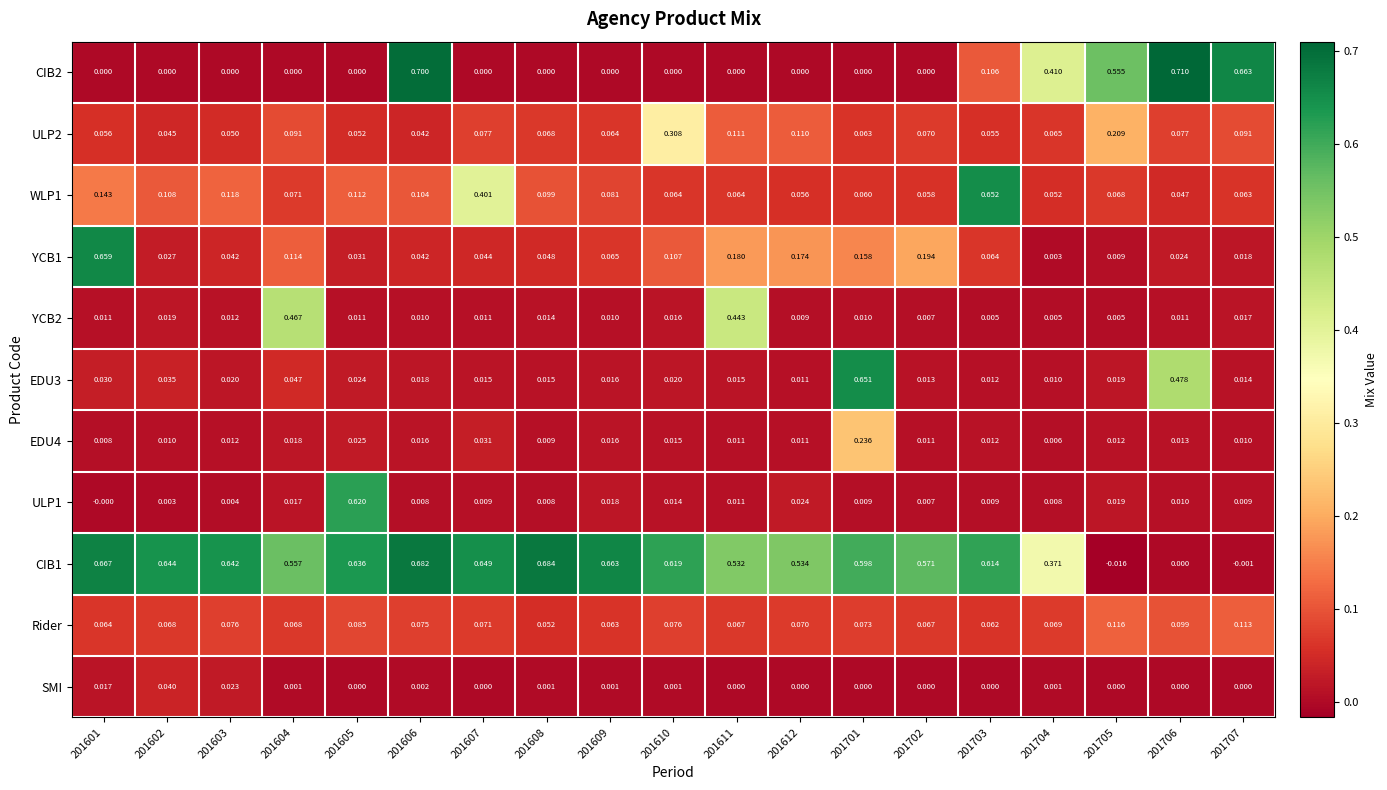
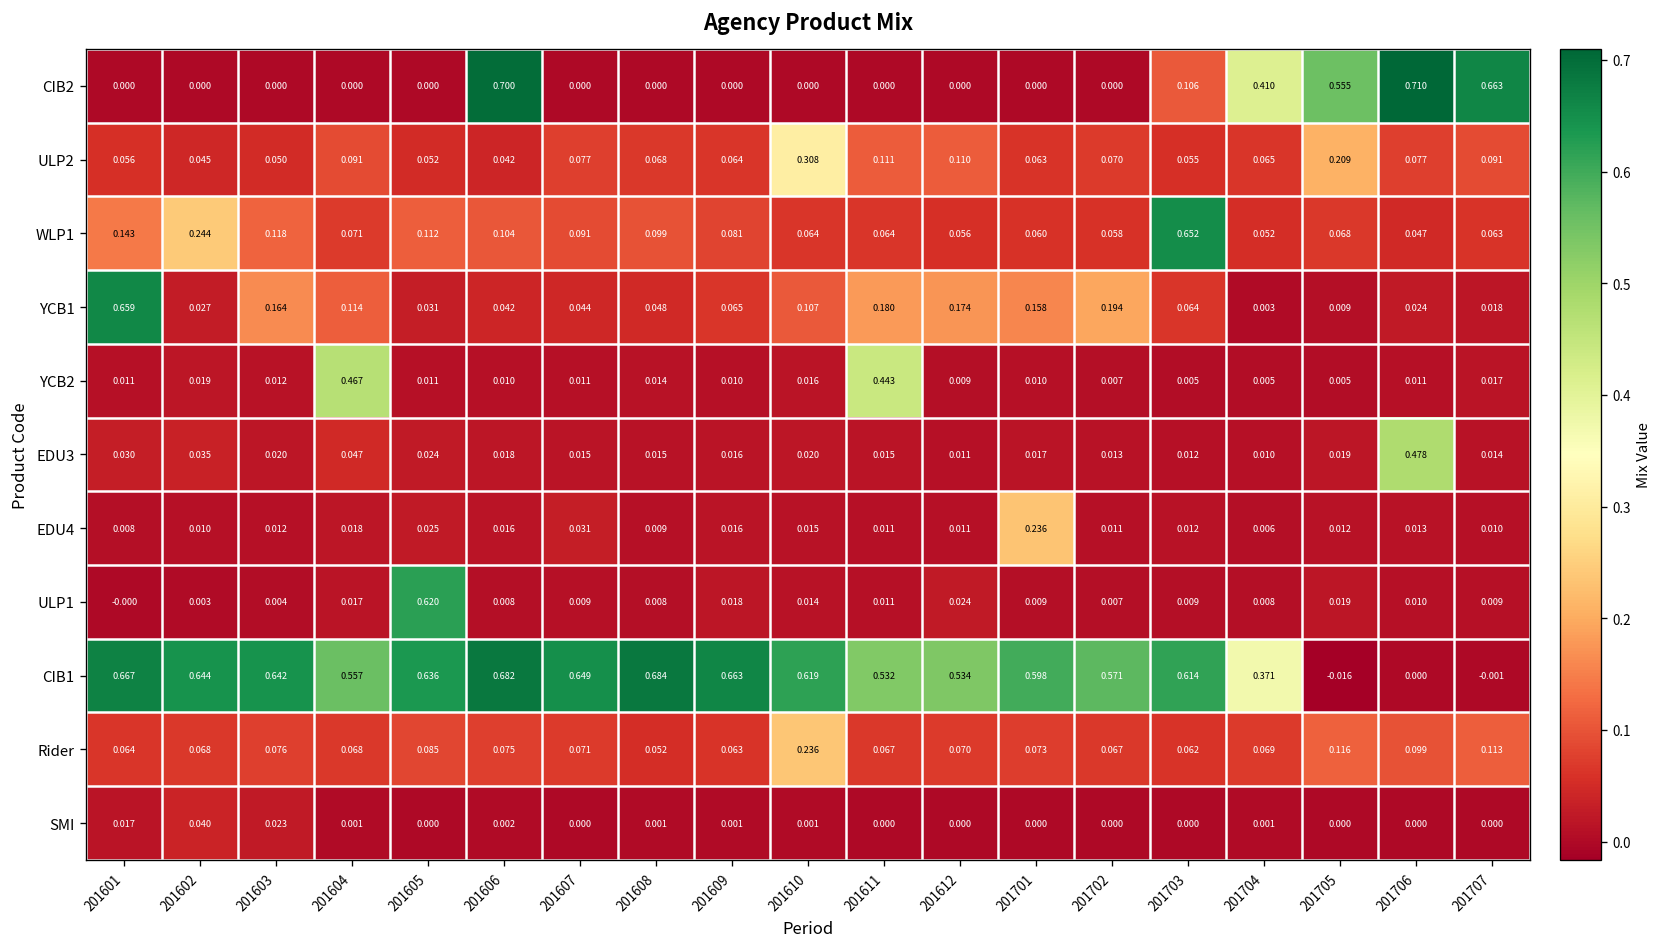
  {
    "WLP1": {
      "201601": 0.143,
-     "201602": 0.108,
+     "201602": 0.244,
      "201603": 0.118,
      "201604": 0.071,
      "201605": 0.112,
      "201606": 0.104,
-     "201607": 0.401,
+     "201607": 0.091,
      "201608": 0.099,
      "201609": 0.081,
      "201610": 0.064,
      "201611": 0.064,
      "201612": 0.056,
      "201701": 0.060,
      "201702": 0.058,
      "201703": 0.652,
      "201704": 0.052,
      "201705": 0.068,
      "201706": 0.047,
      "201707": 0.063
    },
    "YCB1": {
      "201601": 0.659,
      "201602": 0.027,
-     "201603": 0.042,
+     "201603": 0.164,
      "201604": 0.114,
      "201605": 0.031,
      "201606": 0.042,
      "201607": 0.044,
      "201608": 0.048,
      "201609": 0.065,
      "201610": 0.107,
      "201611": 0.180,
      "201612": 0.174,
      "201701": 0.158,
      "201702": 0.194,
      "201703": 0.064,
      "201704": 0.003,
      "201705": 0.009,
      "201706": 0.024,
      "201707": 0.018
    },
    "EDU3": {
      "201601": 0.030,
      "201602": 0.035,
      "201603": 0.020,
      "201604": 0.047,
      "201605": 0.024,
      "201606": 0.018,
      "201607": 0.015,
      "201608": 0.015,
      "201609": 0.016,
      "201610": 0.020,
      "201611": 0.015,
      "201612": 0.011,
-     "201701": 0.651,
+     "201701": 0.017,
      "201702": 0.013,
      "201703": 0.012,
      "201704": 0.010,
      "201705": 0.019,
      "201706": 0.478,
      "201707": 0.014
    },
    "Rider": {
      "201601": 0.064,
      "201602": 0.068,
      "201603": 0.076,
      "201604": 0.068,
      "201605": 0.085,
      "201606": 0.075,
      "201607": 0.071,
      "201608": 0.052,
      "201609": 0.063,
-     "201610": 0.076,
+     "201610": 0.236,
      "201611": 0.067,
      "201612": 0.070,
      "201701": 0.073,
      "201702": 0.067,
      "201703": 0.062,
      "201704": 0.069,
      "201705": 0.116,
      "201706": 0.099,
      "201707": 0.113
    }
  }
